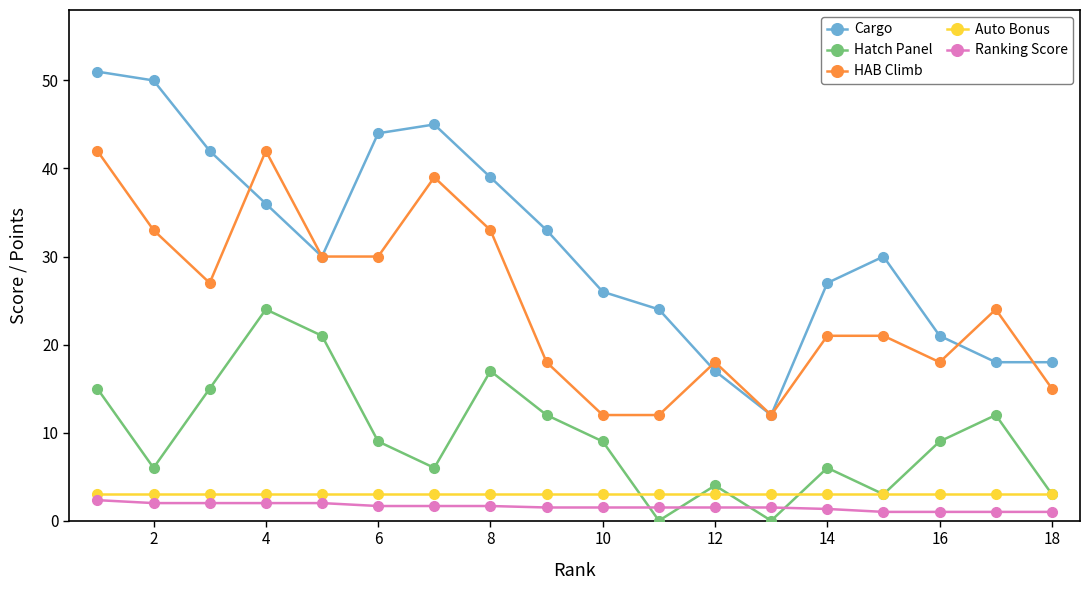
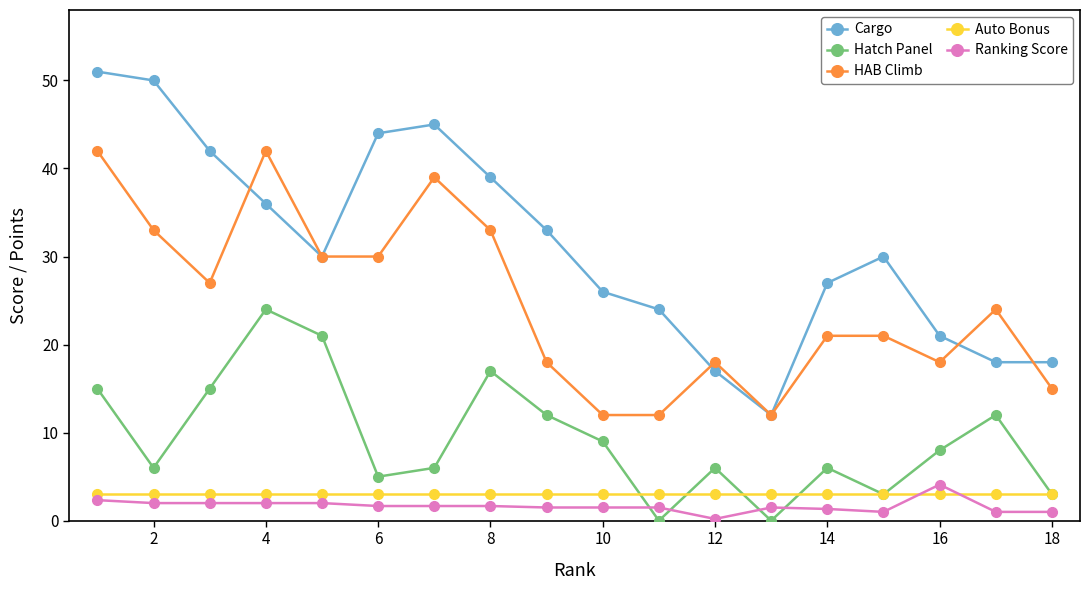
  {
    "Cargo": {
      "2": 50,
      "4": 36,
      "6": 44,
      "8": 39,
      "10": 26,
      "12": 17,
      "14": 27,
      "16": 21,
      "18": 18
    },
    "Hatch Panel": {
      "2": 6,
      "4": 24,
-     "6": 9,
+     "6": 5,
      "8": 17,
      "10": 9,
-     "12": 4,
+     "12": 6,
      "14": 6,
-     "16": 9
+     "16": 8
    },
    "HAB Climb": {
      "2": 33,
      "4": 42,
      "6": 30,
      "8": 33,
      "10": 12,
      "12": 18,
      "14": 21,
      "16": 18,
      "18": 15
    },
    "Auto Bonus": {
      "2": 3,
      "4": 3,
      "6": 3,
      "8": 3,
      "10": 3,
      "12": 3,
      "14": 3,
      "16": 3
    },
    "Ranking Score": {
      "2": 2,
      "4": 2,
      "6": 2,
      "8": 2,
      "10": 2,
-     "12": 2,
+     "12": 0,
      "14": 1,
-     "16": 1,
+     "16": 4,
      "18": 1
    }
  }
